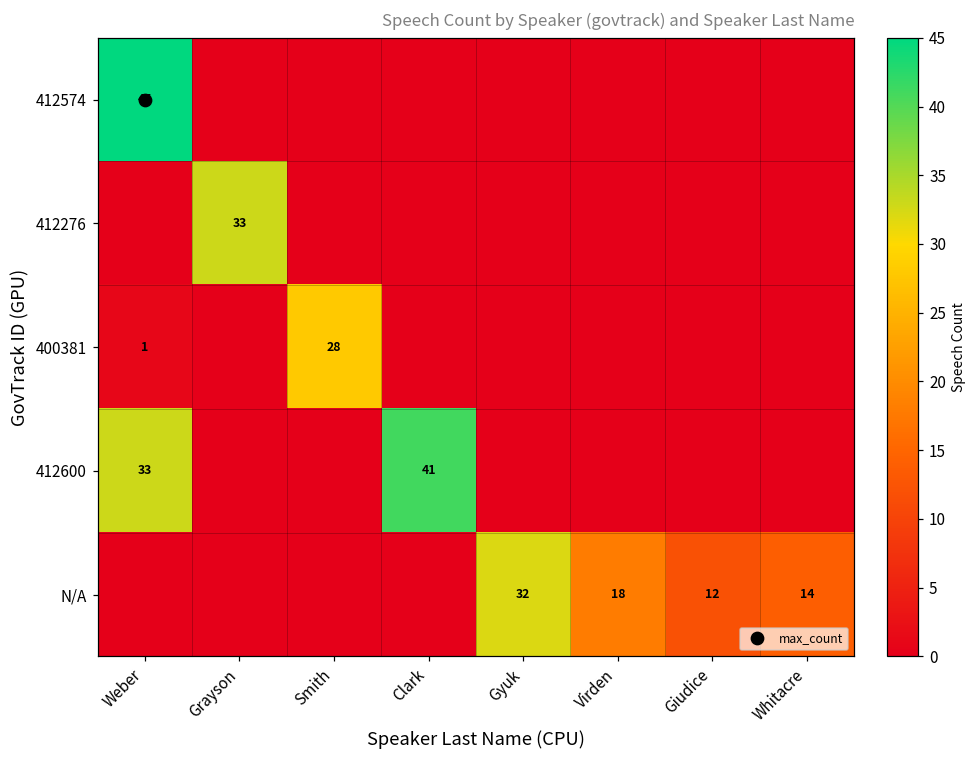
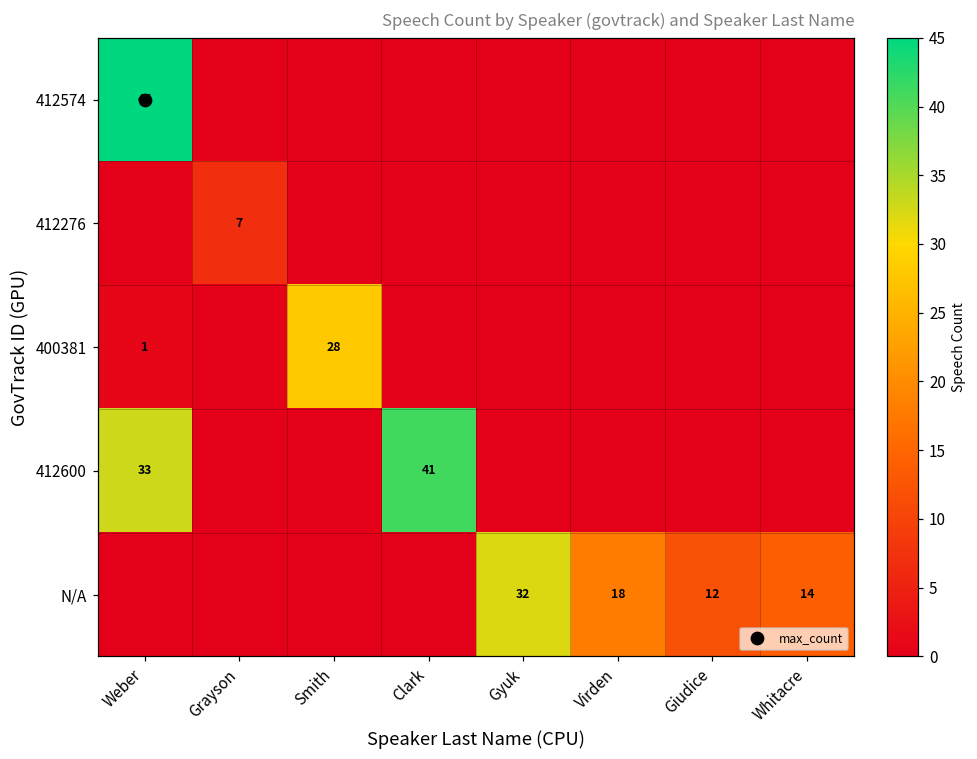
  {
    "412276": {
-     "Grayson": 33
+     "Grayson": 7
    },
    "400381": {
      "Weber": 1,
      "Smith": 28
    },
    "412600": {
      "Weber": 33,
      "Clark": 41
    },
    "N/A": {
      "Gyuk": 32,
      "Virden": 18,
      "Giudice": 12,
      "Whitacre": 14
    }
  }
